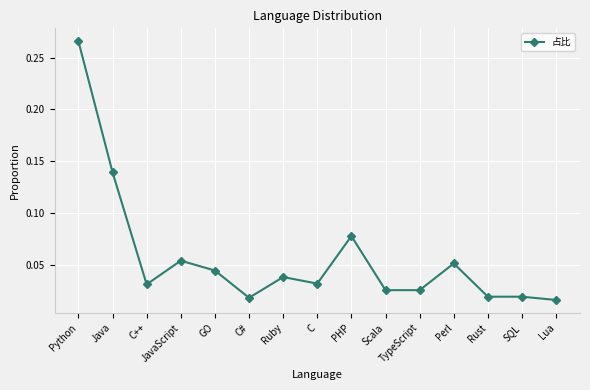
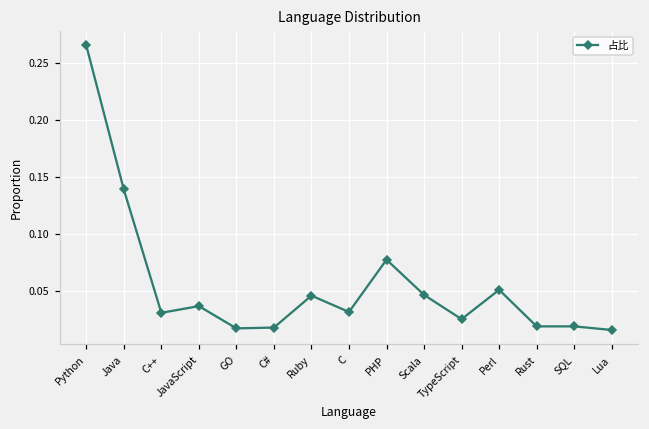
  {
    "Python": 0.266,
    "Java": 0.139,
    "C++": 0.031,
-   "JavaScript": 0.054,
-   "GO": 0.044,
+   "JavaScript": 0.037,
+   "GO": 0.017,
    "C#": 0.018,
-   "Ruby": 0.038,
+   "Ruby": 0.046,
    "C": 0.032,
    "PHP": 0.078,
-   "Scala": 0.025,
+   "Scala": 0.047,
    "TypeScript": 0.025,
    "Perl": 0.051,
    "Rust": 0.019,
    "SQL": 0.019,
    "Lua": 0.016
  }
